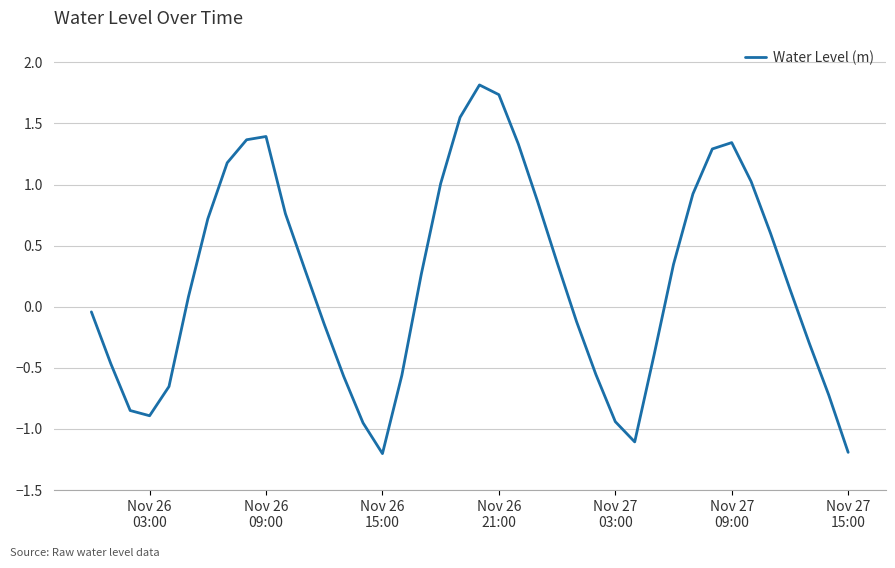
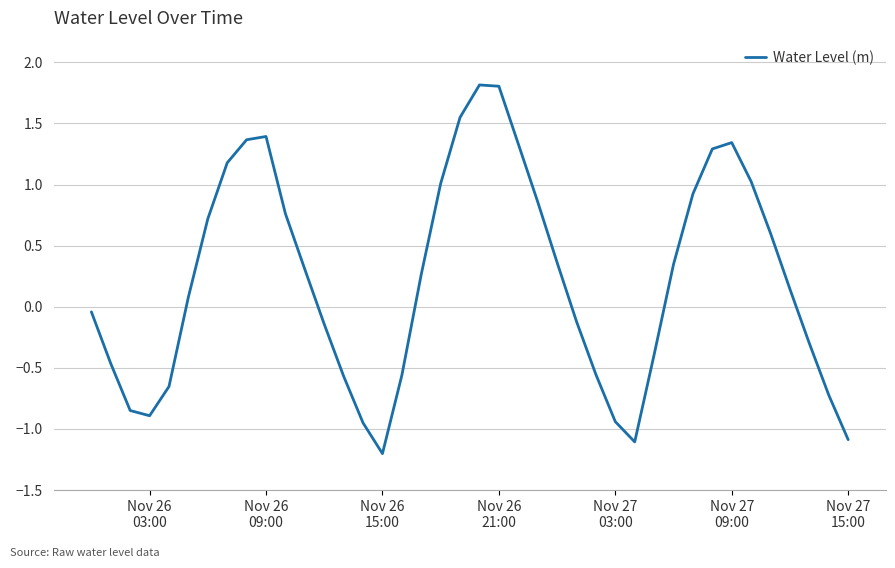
  {
    "Nov 26 03:00": -0.89,
    "Nov 26 09:00": 1.39,
    "Nov 26 15:00": -1.20,
-   "Nov 26 21:00": 1.74,
+   "Nov 26 21:00": 1.80,
    "Nov 27 03:00": -0.94,
    "Nov 27 09:00": 1.34,
-   "Nov 27 15:00": -1.19
+   "Nov 27 15:00": -1.09
  }
